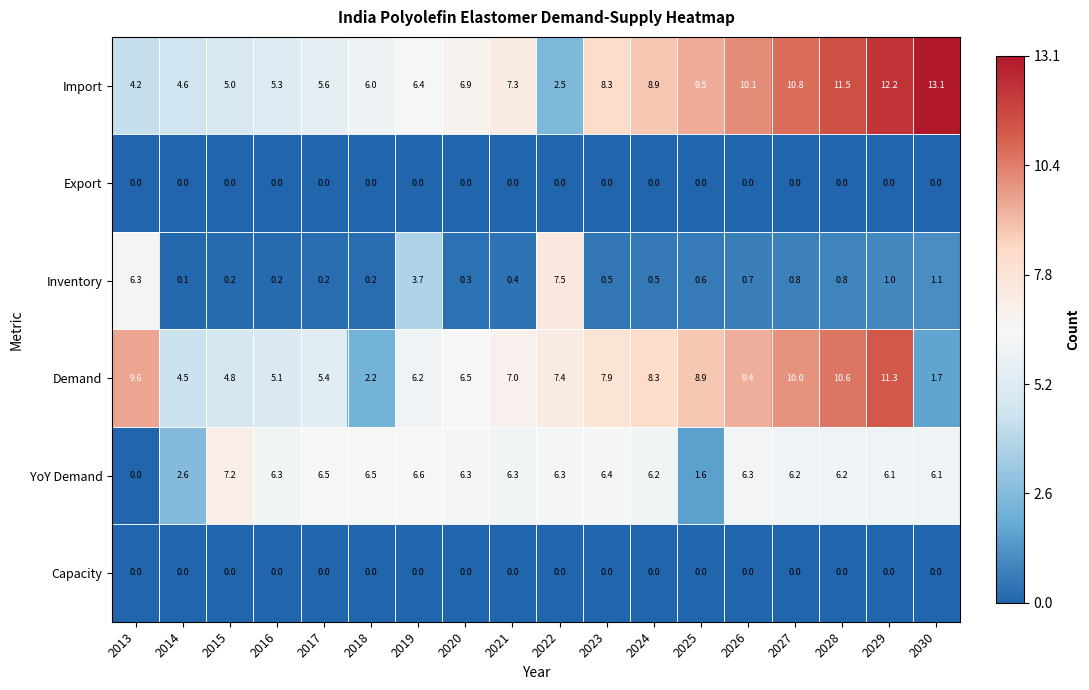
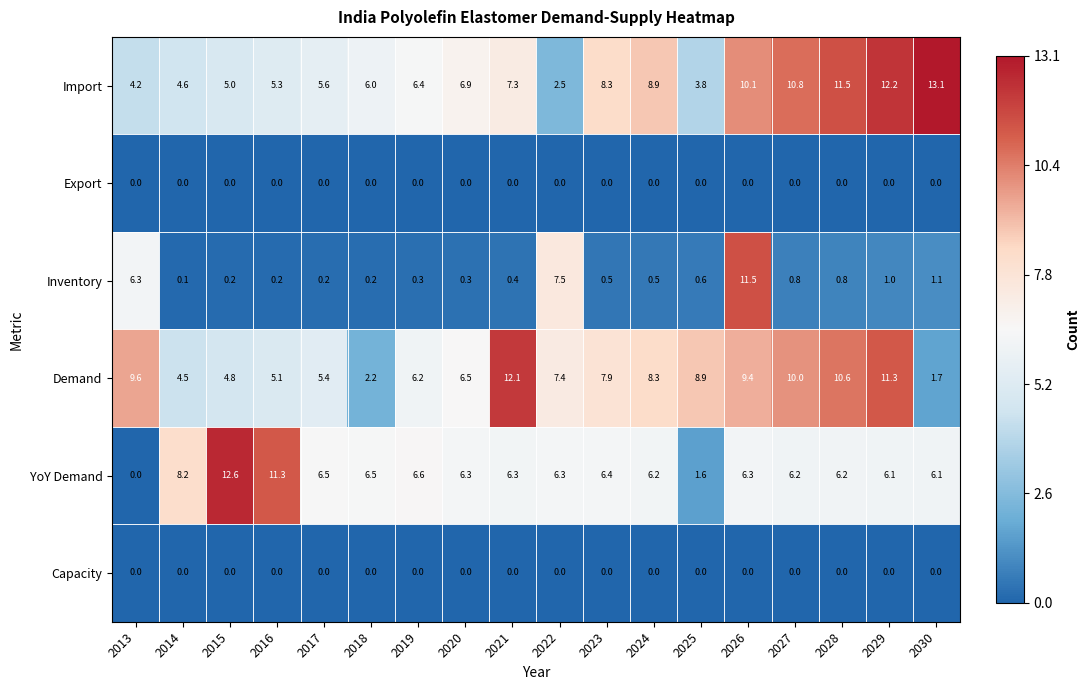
  {
    "Import": {
      "2013": 4.2,
      "2014": 4.6,
      "2015": 5.0,
      "2016": 5.3,
      "2017": 5.6,
      "2018": 6.0,
      "2019": 6.4,
      "2020": 6.9,
      "2021": 7.3,
      "2022": 2.5,
      "2023": 8.3,
      "2024": 8.9,
-     "2025": 9.5,
+     "2025": 3.8,
      "2026": 10.1,
      "2027": 10.8,
      "2028": 11.5,
      "2029": 12.2,
      "2030": 13.1
    },
    "Export": {
      "2013": 0.0,
      "2014": 0.0,
      "2015": 0.0,
      "2016": 0.0,
      "2017": 0.0,
      "2018": 0.0,
      "2019": 0.0,
      "2020": 0.0,
      "2021": 0.0,
      "2022": 0.0,
      "2023": 0.0,
      "2024": 0.0,
      "2025": 0.0,
      "2026": 0.0,
      "2027": 0.0,
      "2028": 0.0,
      "2029": 0.0,
      "2030": 0.0
    },
    "Inventory": {
      "2013": 6.3,
      "2014": 0.1,
      "2015": 0.2,
      "2016": 0.2,
      "2017": 0.2,
      "2018": 0.2,
-     "2019": 3.7,
+     "2019": 0.3,
      "2020": 0.3,
      "2021": 0.4,
      "2022": 7.5,
      "2023": 0.5,
      "2024": 0.5,
      "2025": 0.6,
-     "2026": 0.7,
+     "2026": 11.5,
      "2027": 0.8,
      "2028": 0.8,
      "2029": 1.0,
      "2030": 1.1
    },
    "Demand": {
      "2013": 9.6,
      "2014": 4.5,
      "2015": 4.8,
      "2016": 5.1,
      "2017": 5.4,
      "2018": 2.2,
      "2019": 6.2,
      "2020": 6.5,
-     "2021": 7.0,
+     "2021": 12.1,
      "2022": 7.4,
      "2023": 7.9,
      "2024": 8.3,
      "2025": 8.9,
      "2026": 9.4,
      "2027": 10.0,
      "2028": 10.6,
      "2029": 11.3,
      "2030": 1.7
    },
    "YoY Demand": {
      "2013": 0.0,
-     "2014": 2.6,
-     "2015": 7.2,
-     "2016": 6.3,
+     "2014": 8.2,
+     "2015": 12.6,
+     "2016": 11.3,
      "2017": 6.5,
      "2018": 6.5,
      "2019": 6.6,
      "2020": 6.3,
      "2021": 6.3,
      "2022": 6.3,
      "2023": 6.4,
      "2024": 6.2,
      "2025": 1.6,
      "2026": 6.3,
      "2027": 6.2,
      "2028": 6.2,
      "2029": 6.1,
      "2030": 6.1
    },
    "Capacity": {
      "2013": 0.0,
      "2014": 0.0,
      "2015": 0.0,
      "2016": 0.0,
      "2017": 0.0,
      "2018": 0.0,
      "2019": 0.0,
      "2020": 0.0,
      "2021": 0.0,
      "2022": 0.0,
      "2023": 0.0,
      "2024": 0.0,
      "2025": 0.0,
      "2026": 0.0,
      "2027": 0.0,
      "2028": 0.0,
      "2029": 0.0,
      "2030": 0.0
    }
  }
